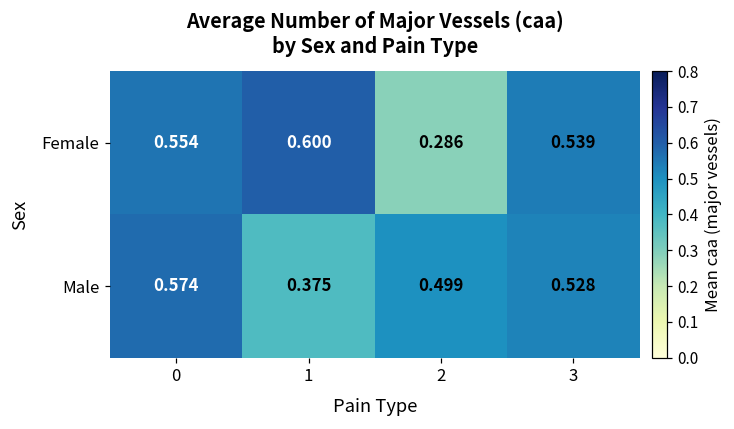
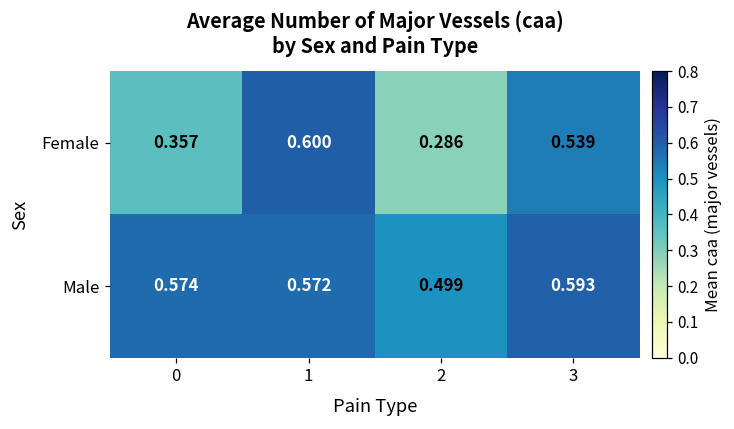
  {
    "Female": {
-     "0": 0.554,
+     "0": 0.357,
      "1": 0.600,
      "2": 0.286,
      "3": 0.539
    },
    "Male": {
      "0": 0.574,
-     "1": 0.375,
+     "1": 0.572,
      "2": 0.499,
-     "3": 0.528
+     "3": 0.593
    }
  }
